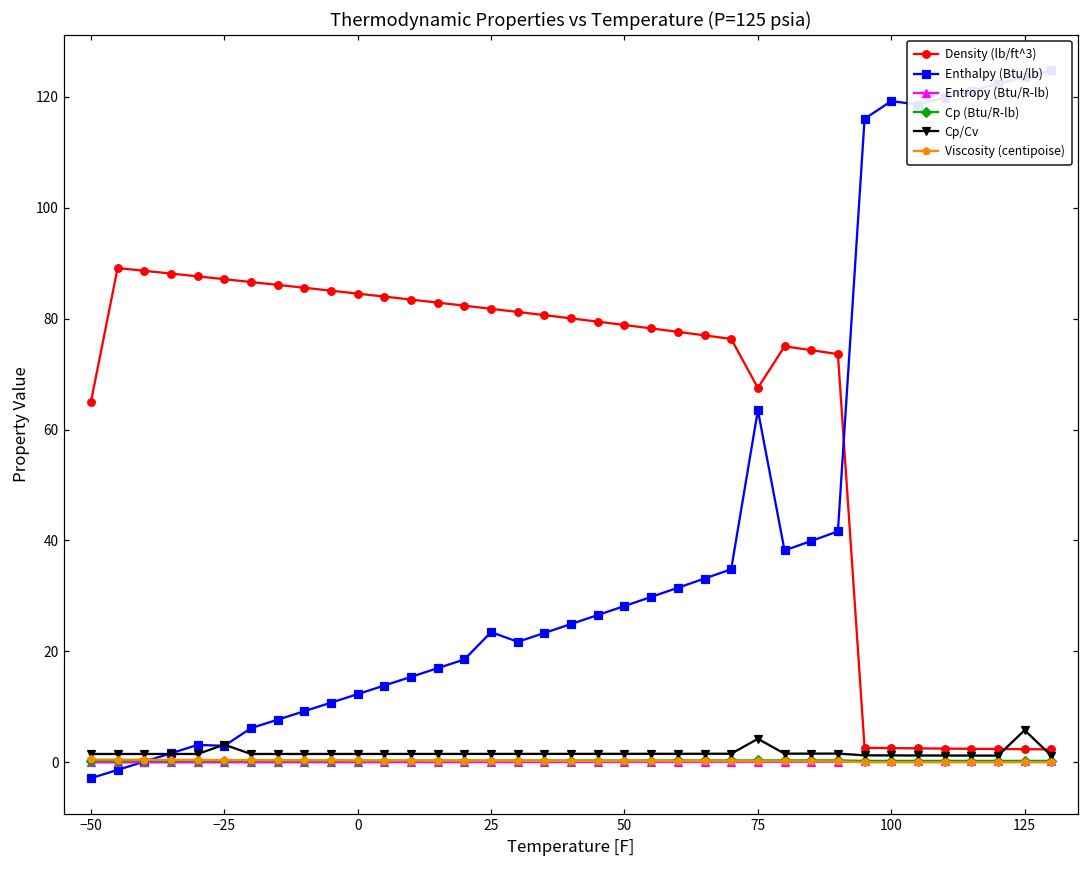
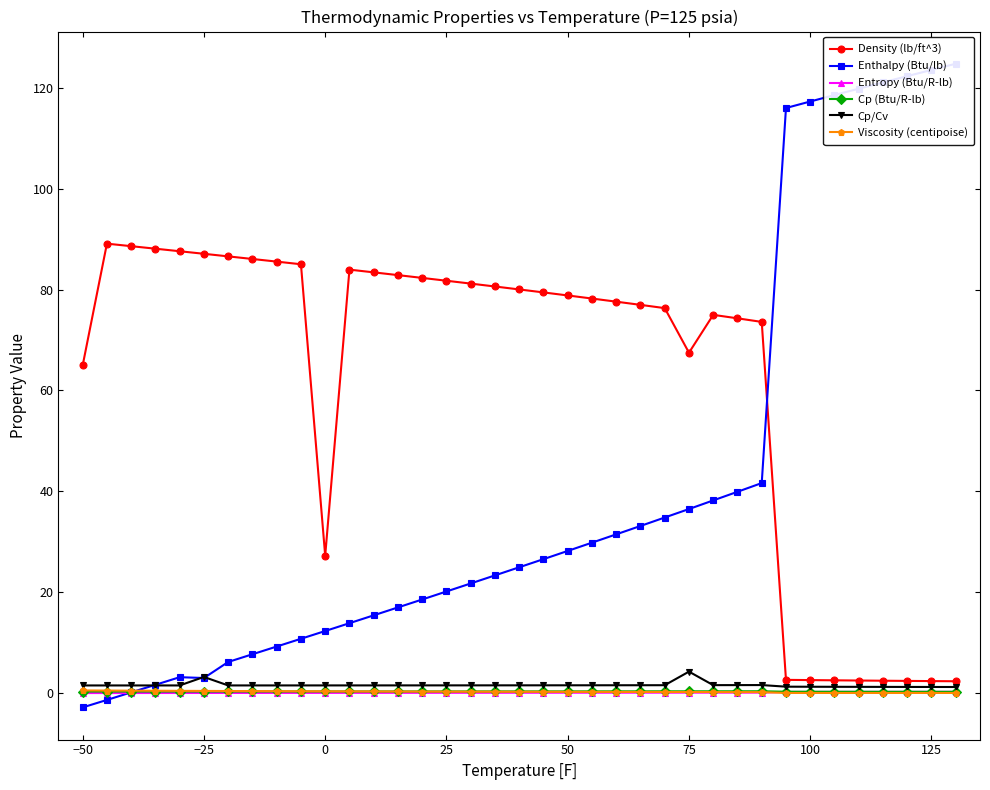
  {
    "Density (lb/ft^3)": {
      "−50": 65,
      "−25": 87,
-     "0": 85,
+     "0": 27,
      "25": 82,
      "50": 79,
      "75": 67,
      "100": 3,
      "125": 2
    },
    "Enthalpy (Btu/lb)": {
      "−50": -3,
      "0": 12,
-     "25": 23,
+     "25": 20,
      "50": 28,
-     "75": 63,
-     "100": 119
+     "75": 36,
+     "100": 117
    },
    "Cp/Cv": {
      "−50": 2,
      "0": 2,
      "25": 2,
      "50": 2,
      "75": 4,
      "100": 1,
-     "125": 6
+     "125": 1
    }
  }
